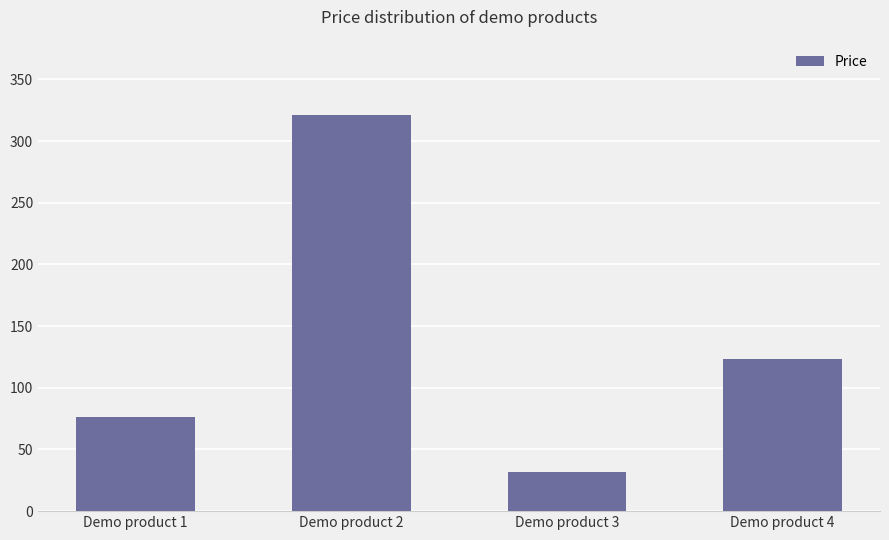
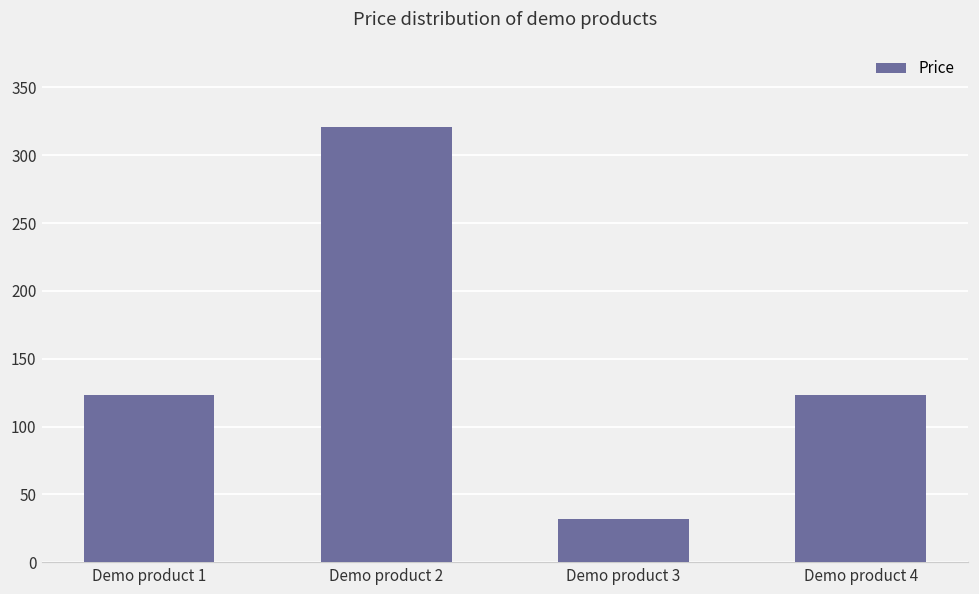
  {
-   "Demo product 1": 76,
+   "Demo product 1": 123,
    "Demo product 2": 321,
    "Demo product 3": 32,
    "Demo product 4": 124
  }
